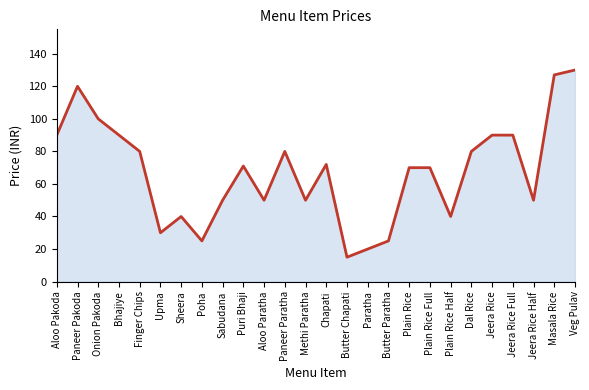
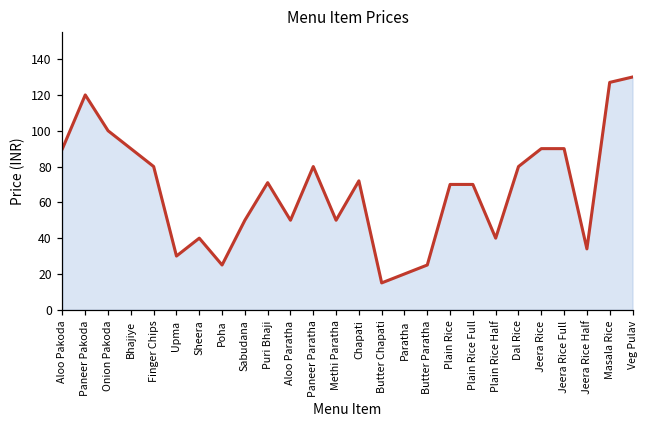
  {
    "Aloo Pakoda": 90,
    "Paneer Pakoda": 120,
    "Onion Pakoda": 100,
    "Bhajiye": 90,
    "Finger Chips": 80,
    "Upma": 30,
    "Sheera": 40,
    "Poha": 25,
    "Sabudana": 50,
    "Puri Bhaji": 71,
    "Aloo Paratha": 50,
    "Paneer Paratha": 80,
    "Methi Paratha": 50,
    "Chapati": 72,
    "Butter Chapati": 15,
    "Paratha": 20,
    "Butter Paratha": 25,
    "Plain Rice": 70,
    "Plain Rice Full": 70,
    "Plain Rice Half": 40,
    "Dal Rice": 80,
    "Jeera Rice": 90,
    "Jeera Rice Full": 90,
-   "Jeera Rice Half": 50,
+   "Jeera Rice Half": 34,
    "Masala Rice": 127,
    "Veg Pulav": 130
  }
